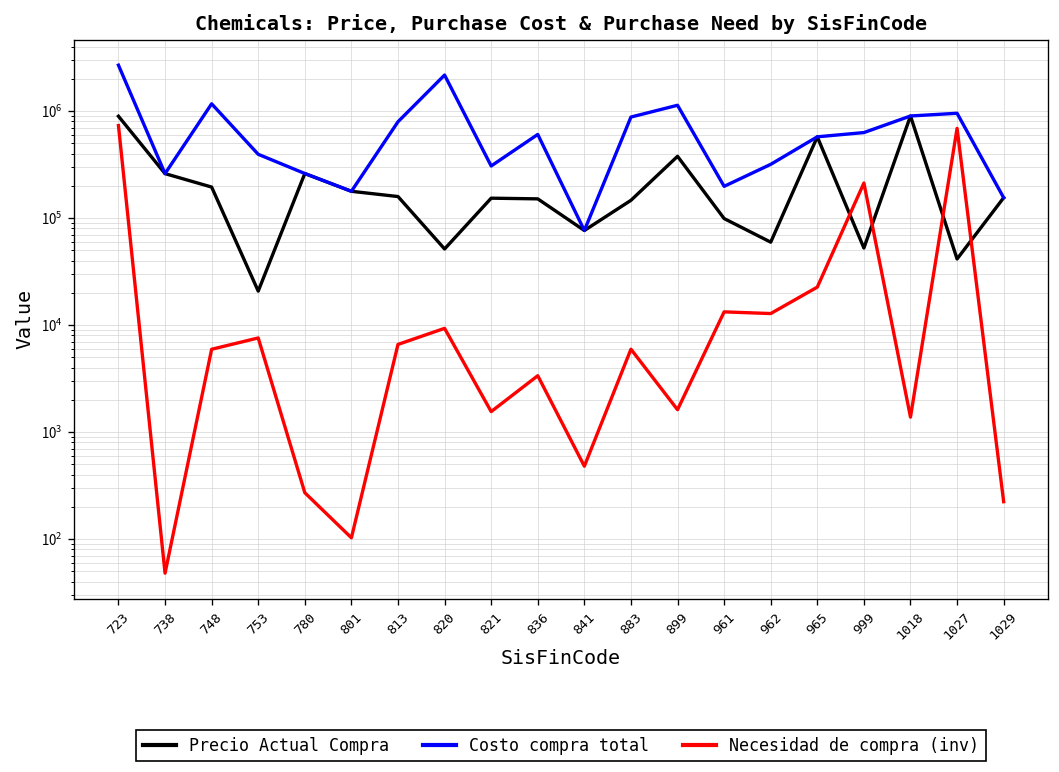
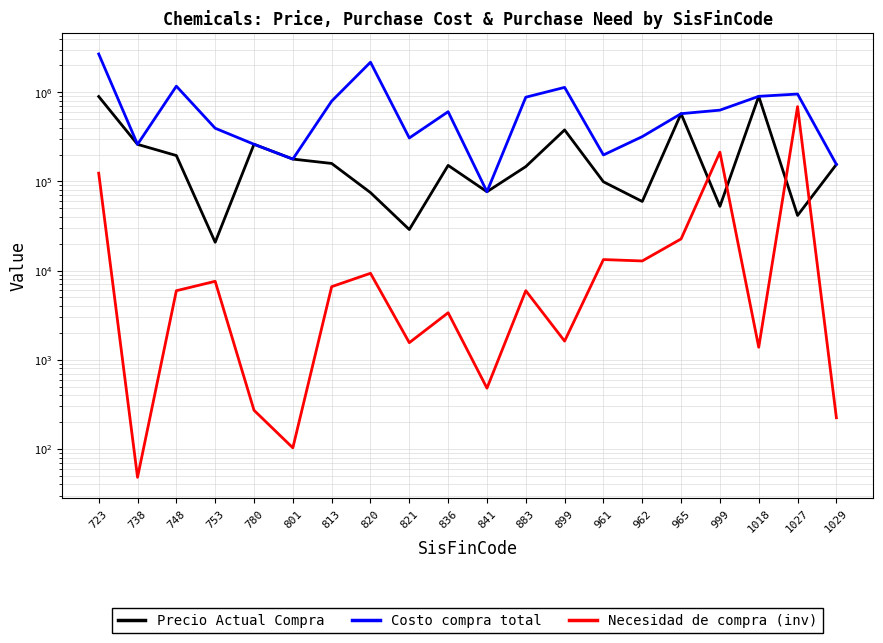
  {
    "Precio Actual Compra": {
      "723": 900000,
      "748": 200000,
      "753": 21000,
      "813": 160000,
-     "820": 50000,
-     "821": 150000,
+     "820": 70000,
+     "821": 29000,
      "836": 150000,
      "883": 150000,
      "899": 380000,
      "961": 100000,
      "962": 60000,
      "999": 50000,
      "1027": 40000
    },
    "Costo compra total": {
      "723": 2700000,
      "748": 1200000,
      "753": 400000,
      "813": 800000,
      "820": 2200000,
      "821": 310000,
      "836": 600000,
      "883": 900000,
      "899": 1100000,
      "961": 200000,
      "962": 320000,
      "999": 600000,
      "1027": 1000000
    },
    "Necesidad de compra (inv)": {
-     "723": 700000,
+     "723": 120000,
      "738": 50,
      "748": 6000,
      "753": 8000,
      "780": 270,
      "801": 100,
      "813": 7000,
      "820": 9000,
      "821": 1600,
      "836": 3400,
      "841": 500,
      "883": 6000,
      "899": 1600,
      "961": 13000,
      "962": 13000,
      "965": 23000,
      "999": 210000,
      "1018": 1400,
      "1027": 700000,
      "1029": 220
    }
  }
